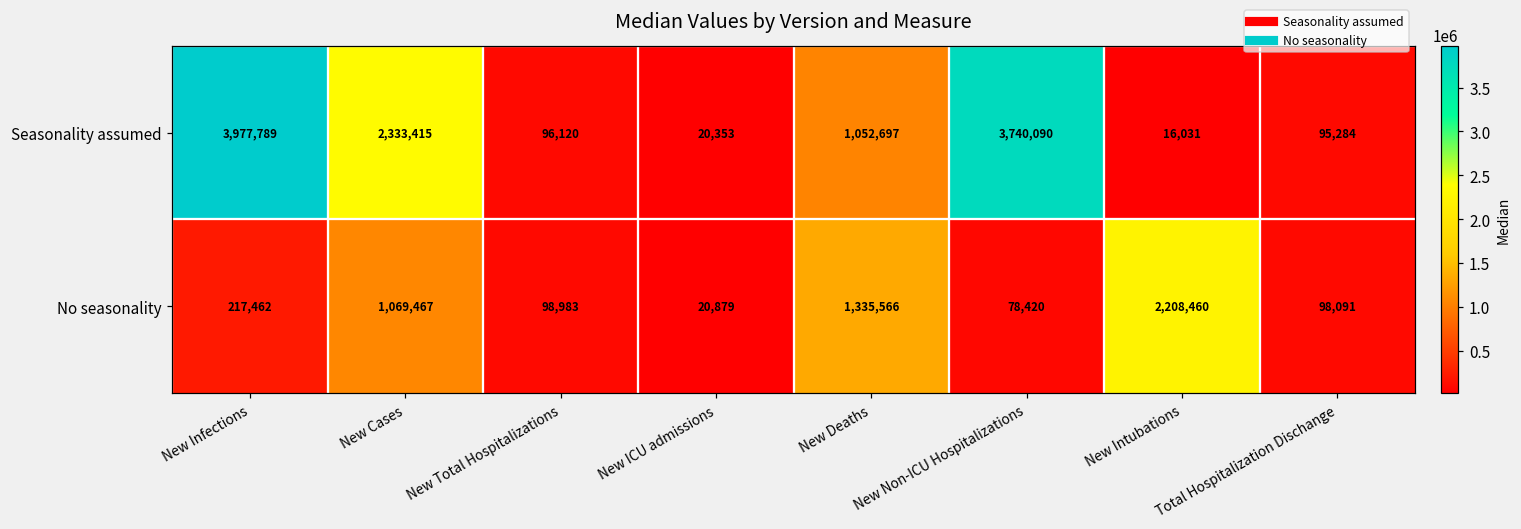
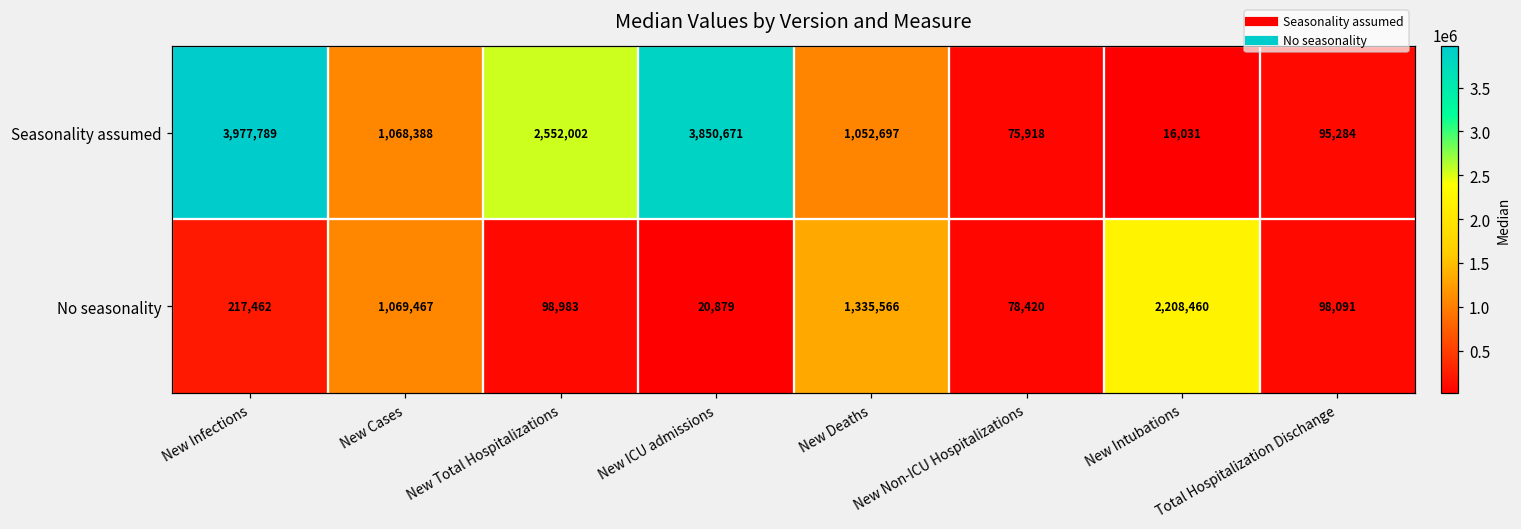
  {
    "Seasonality assumed": {
      "New Infections": "3,977,789",
-     "New Cases": "2,333,415",
-     "New Total Hospitalizations": "96,120",
-     "New ICU admissions": "20,353",
+     "New Cases": "1,068,388",
+     "New Total Hospitalizations": "2,552,002",
+     "New ICU admissions": "3,850,671",
      "New Deaths": "1,052,697",
-     "New Non-ICU Hospitalizations": "3,740,090",
+     "New Non-ICU Hospitalizations": "75,918",
      "New Intubations": "16,031",
      "Total Hospitalization Dischange": "95,284"
    },
    "No seasonality": {
      "New Infections": "217,462",
      "New Cases": "1,069,467",
      "New Total Hospitalizations": "98,983",
      "New ICU admissions": "20,879",
      "New Deaths": "1,335,566",
      "New Non-ICU Hospitalizations": "78,420",
      "New Intubations": "2,208,460",
      "Total Hospitalization Dischange": "98,091"
    }
  }
